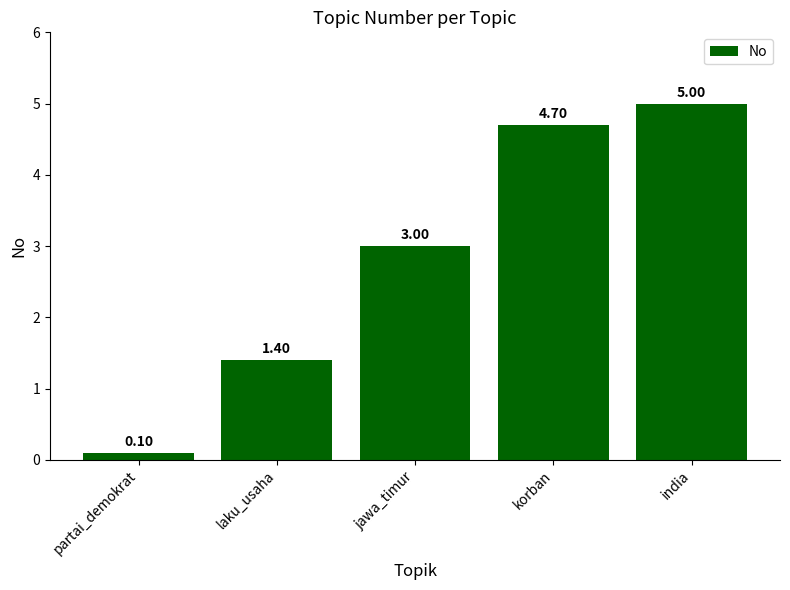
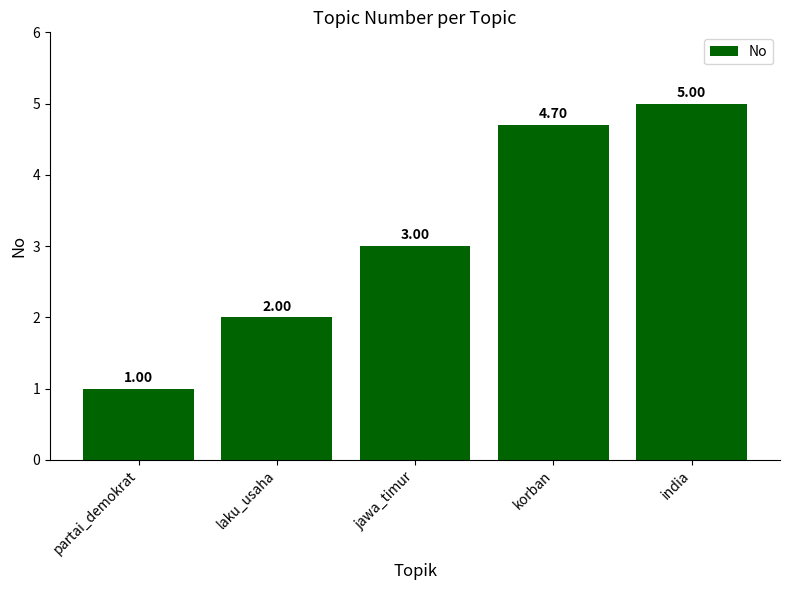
  {
-   "partai_demokrat": 0.10,
-   "laku_usaha": 1.40,
+   "partai_demokrat": 1.00,
+   "laku_usaha": 2.00,
    "jawa_timur": 3.00,
    "korban": 4.70,
    "india": 5.00
  }
